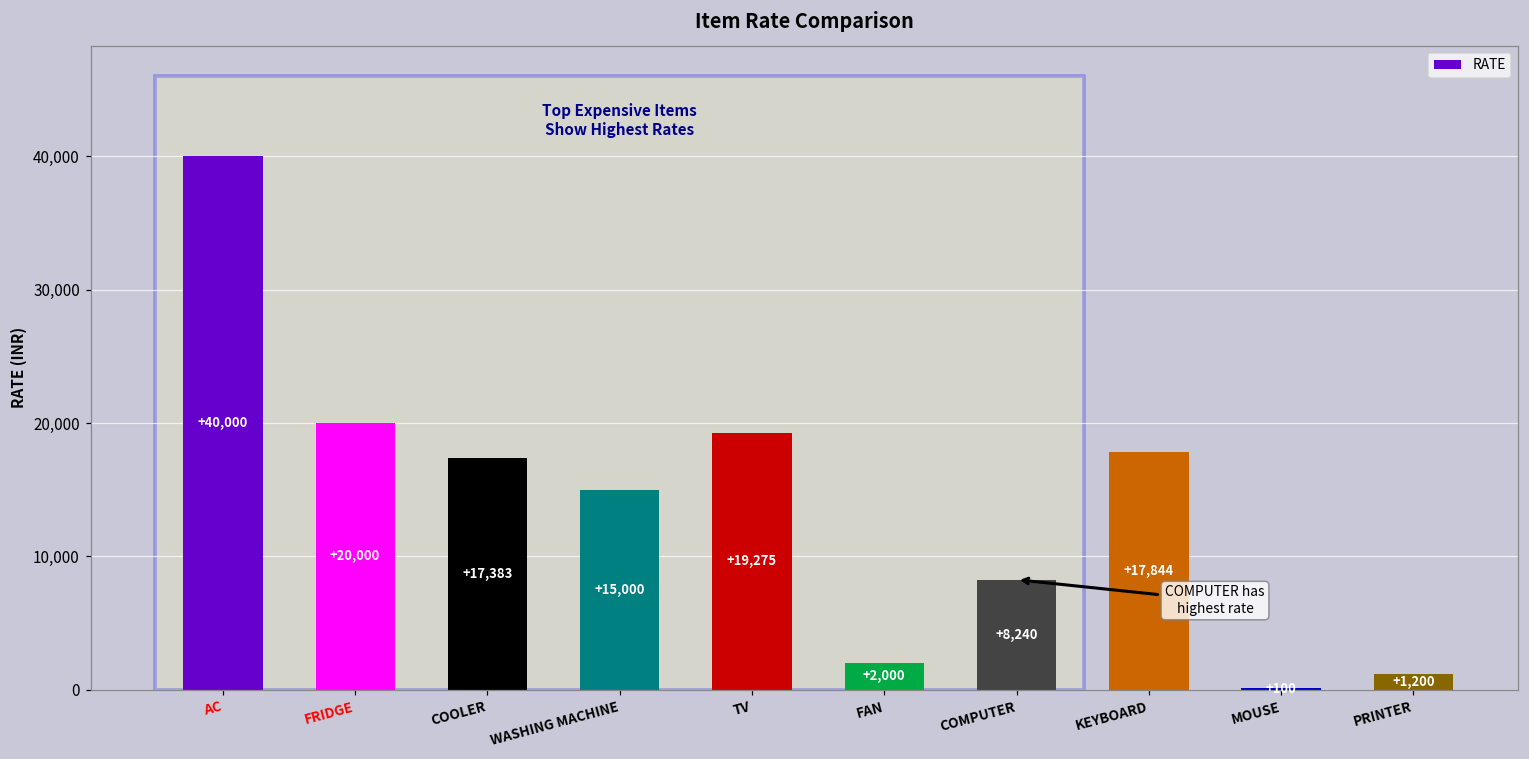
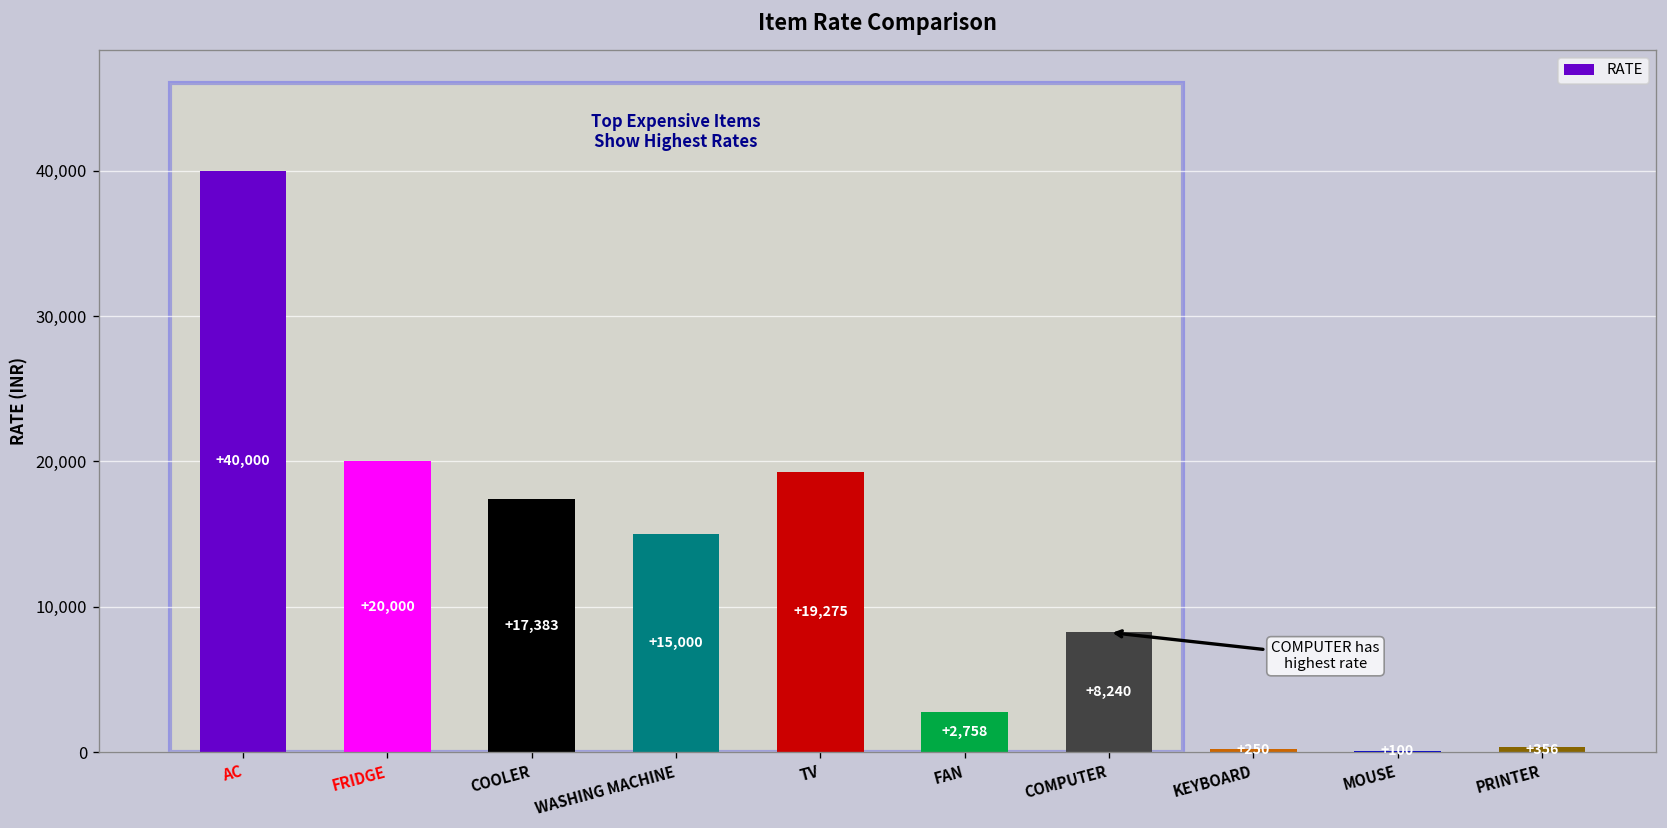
  {
    "AC": "+40,000",
    "FRIDGE": "+20,000",
    "COOLER": "+17,383",
    "WASHING MACHINE": "+15,000",
    "TV": "+19,275",
-   "FAN": "+2,000",
+   "FAN": "+2,758",
    "COMPUTER": "+8,240",
-   "KEYBOARD": "+17,844",
+   "KEYBOARD": "+250",
    "MOUSE": "+100",
-   "PRINTER": "+1,200"
+   "PRINTER": "+356"
  }
